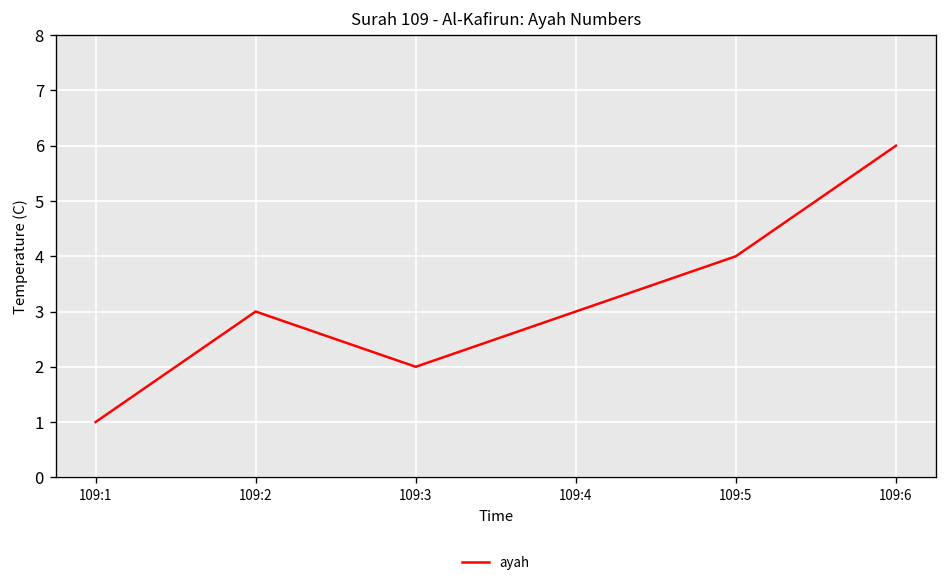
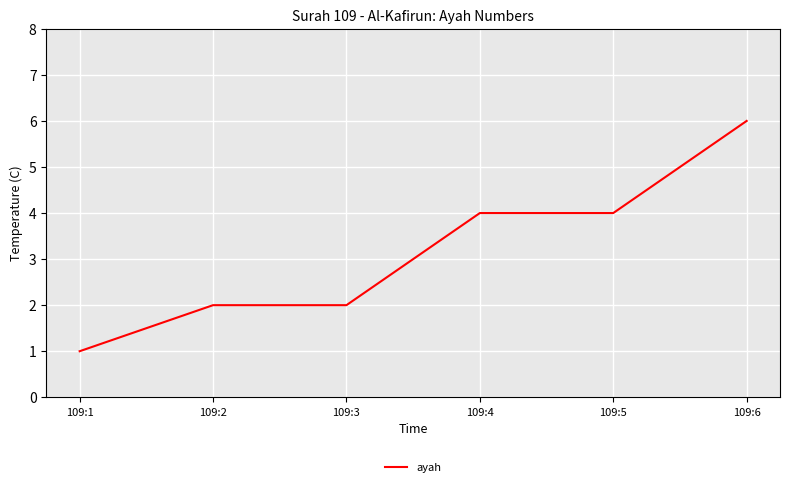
  {
    "109:1": 1,
-   "109:2": 3,
+   "109:2": 2,
    "109:3": 2,
-   "109:4": 3,
+   "109:4": 4,
    "109:5": 4,
    "109:6": 6
  }
